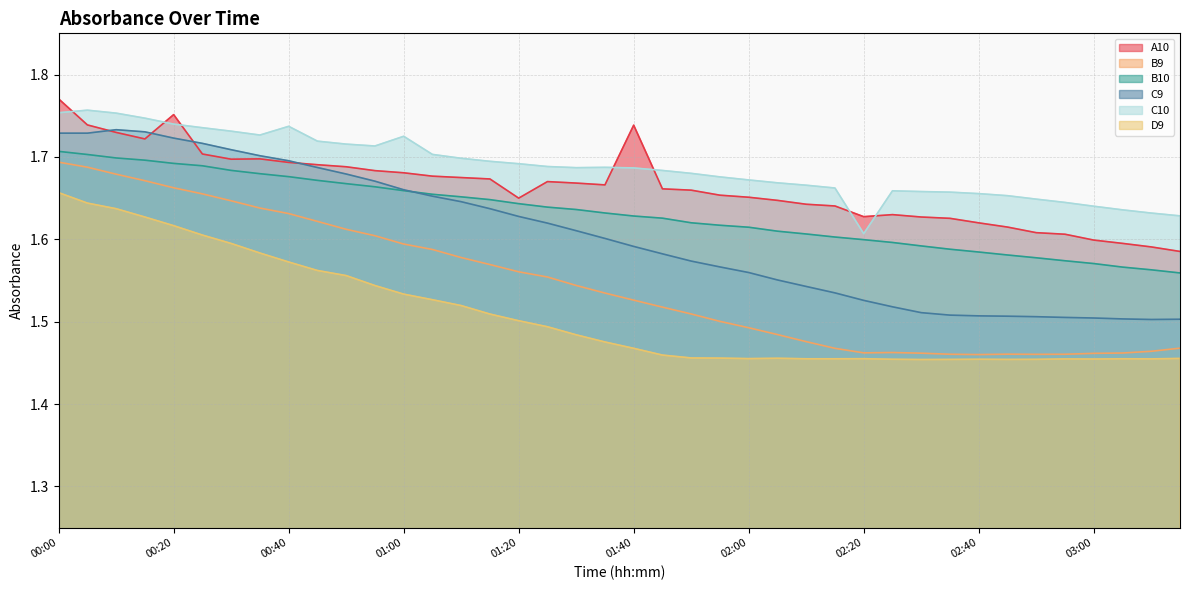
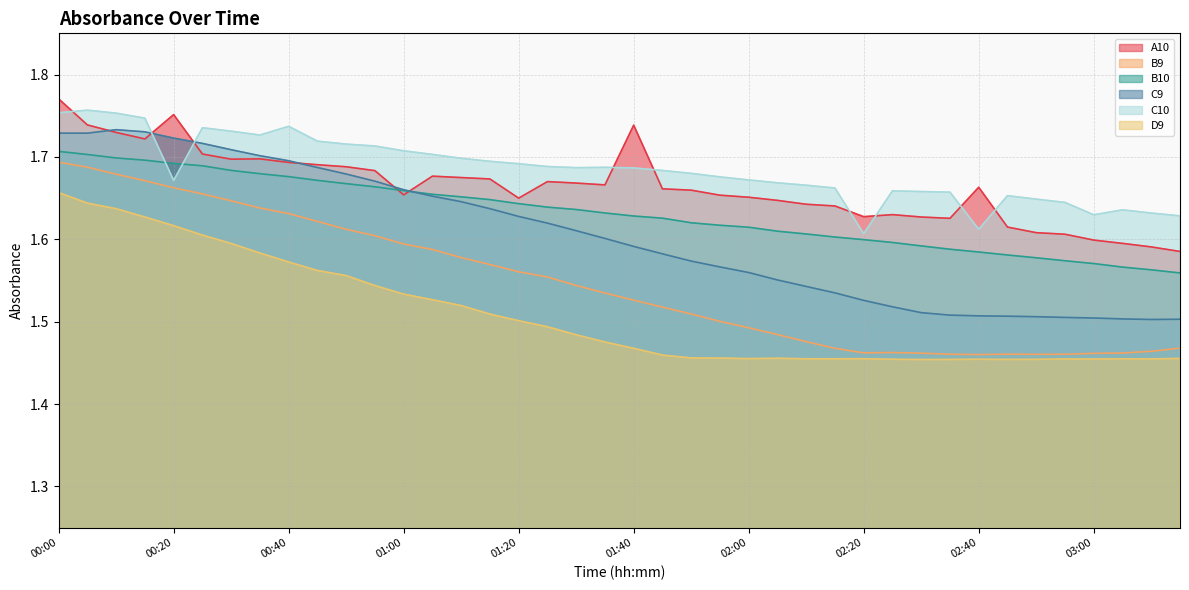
  {
    "A10": {
      "00:00": 1.77,
      "00:20": 1.75,
-     "01:00": 1.68,
+     "01:00": 1.65,
      "01:20": 1.65,
      "01:40": 1.74,
      "02:00": 1.65,
      "02:20": 1.63,
-     "02:40": 1.62,
+     "02:40": 1.66,
      "03:00": 1.60
    },
    "C10": {
      "00:00": 1.75,
-     "00:20": 1.74,
+     "00:20": 1.67,
      "00:40": 1.74,
-     "01:00": 1.73,
+     "01:00": 1.71,
      "01:20": 1.69,
      "01:40": 1.69,
      "02:00": 1.67,
      "02:20": 1.61,
-     "02:40": 1.66,
-     "03:00": 1.64
+     "02:40": 1.61,
+     "03:00": 1.63
    }
  }
